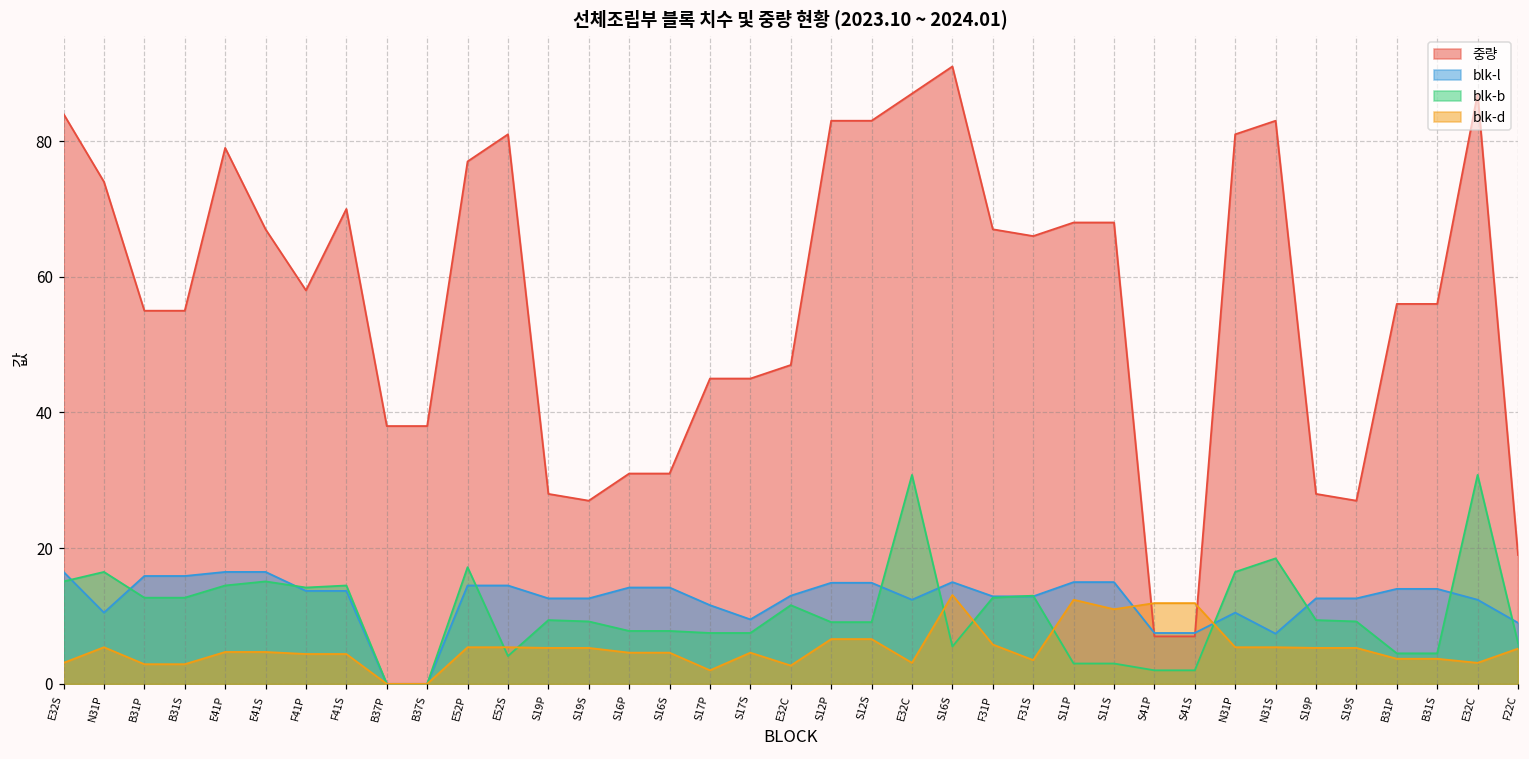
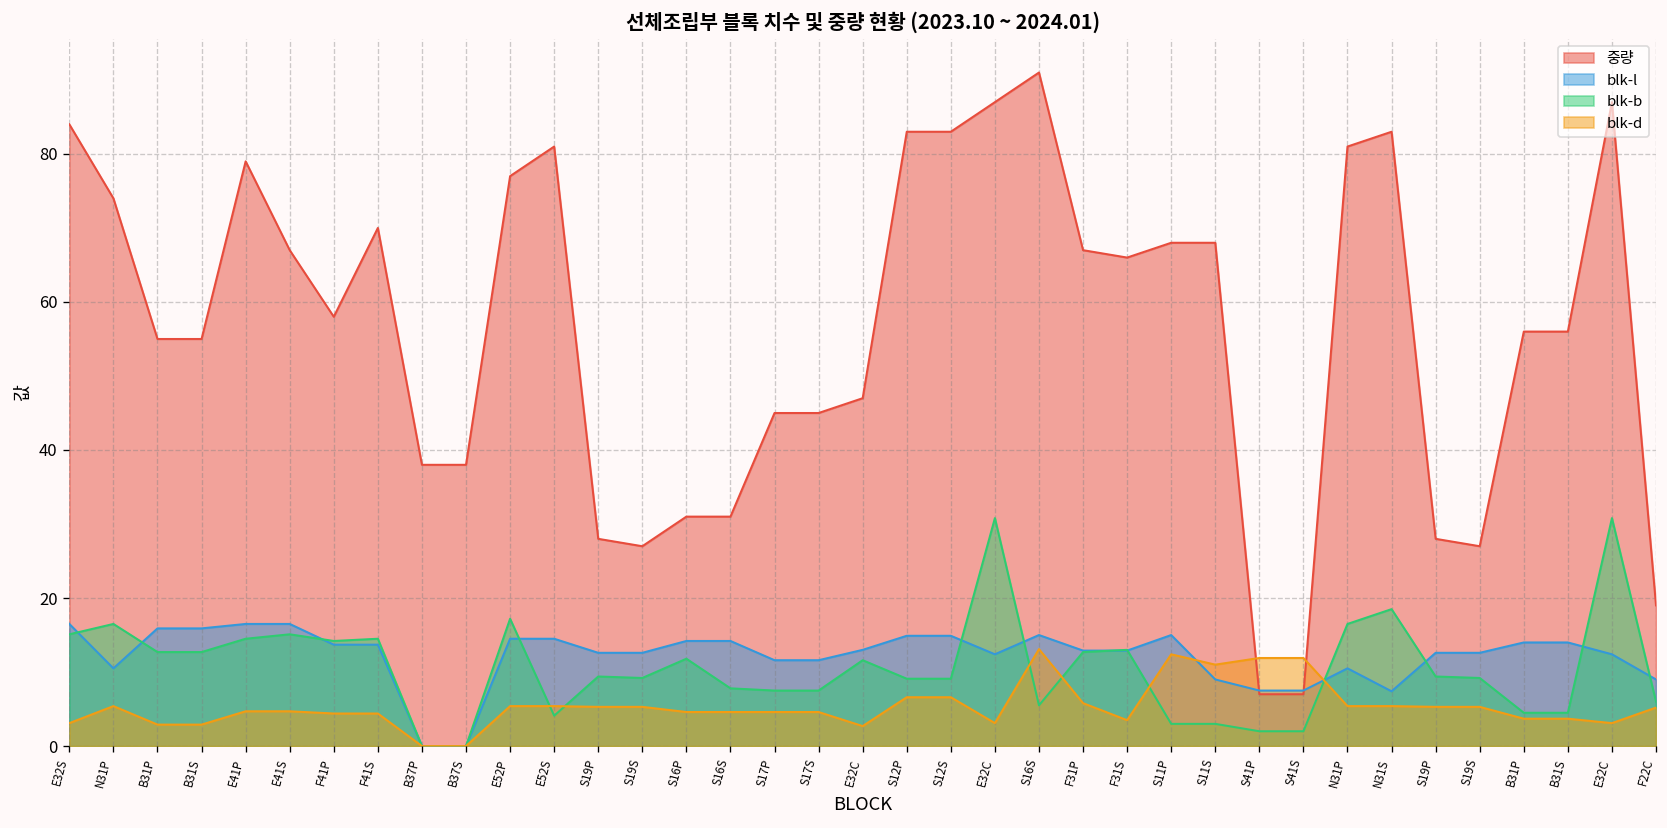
  {
    "중량": {
      "E32S": 84,
      "E41P": 79,
      "E41S": 67,
      "F41P": 58,
      "F41S": 70,
      "B37P": 38,
      "B37S": 38,
      "E52P": 77,
      "E52S": 81,
      "S16P": 31,
      "S17P": 45,
      "S17S": 45,
      "S12P": 83,
      "S12S": 83,
      "F31P": 67,
      "F31S": 66,
      "S11P": 68,
      "S11S": 68,
      "S41P": 7,
      "S41S": 7,
      "N31S": 83,
      "F22C": 19
    },
    "blk-l": {
      "E32S": 17,
      "E41P": 17,
      "E41S": 17,
      "F41P": 14,
      "F41S": 14,
      "E52P": 15,
      "E52S": 15,
      "S16P": 14,
      "S17P": 12,
-     "S17S": 10,
+     "S17S": 12,
      "S12P": 15,
      "S12S": 15,
      "S11P": 15,
-     "S11S": 15,
+     "S11S": 9,
      "S41P": 8,
      "S41S": 8,
      "N31S": 7,
      "F22C": 9
    },
    "blk-b": {
      "E32S": 15,
      "E41P": 15,
      "E41S": 15,
      "F41P": 14,
      "F41S": 15,
      "E52P": 17,
      "E52S": 4,
-     "S16P": 8,
+     "S16P": 12,
      "S17P": 8,
      "S17S": 8,
      "S12P": 9,
      "S12S": 9,
      "S11P": 3,
      "S11S": 3,
      "S41P": 2,
      "S41S": 2,
      "N31S": 19,
      "F22C": 6
    },
    "blk-d": {
      "E32S": 3,
      "E41P": 5,
      "E41S": 5,
      "F41P": 4,
      "F41S": 4,
      "E52P": 5,
      "E52S": 5,
      "S16P": 5,
-     "S17P": 2,
+     "S17P": 5,
      "S17S": 5,
      "S12P": 7,
      "S12S": 7,
      "F31P": 6,
      "F31S": 4,
      "S11P": 12,
      "S11S": 11,
      "S41P": 12,
      "S41S": 12,
      "N31S": 5,
      "F22C": 5
    }
  }
